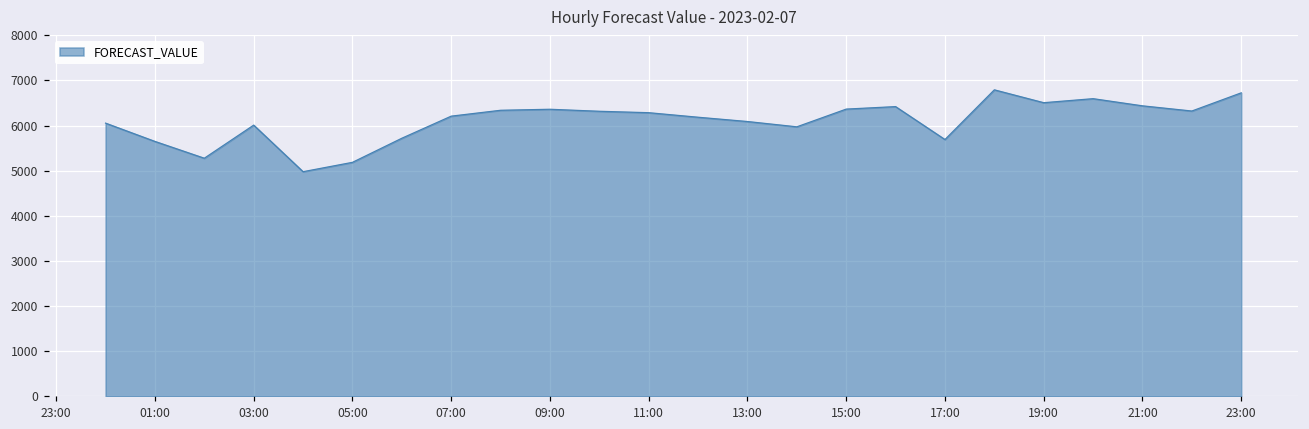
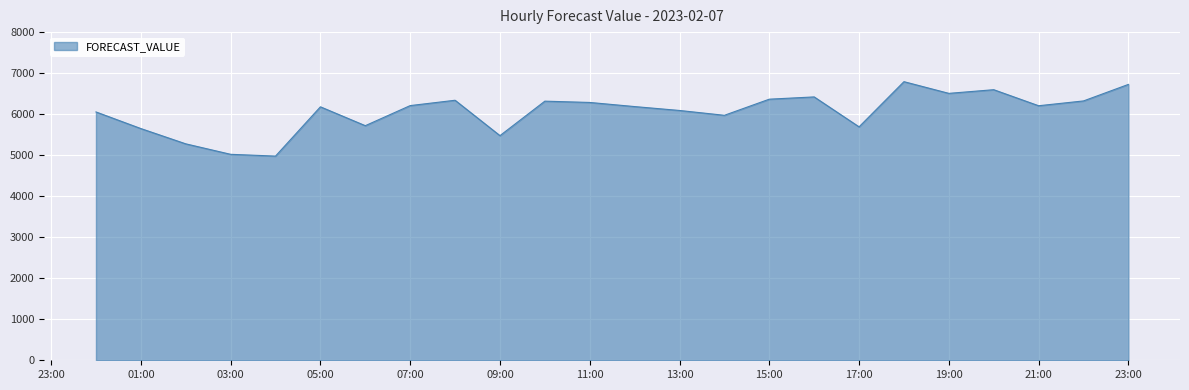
  {
    "01:00": 5600,
-   "03:00": 6000,
-   "05:00": 5200,
+   "03:00": 5000,
+   "05:00": 6200,
    "07:00": 6200,
-   "09:00": 6400,
+   "09:00": 5500,
    "11:00": 6300,
    "13:00": 6100,
    "15:00": 6400,
    "17:00": 5700,
    "19:00": 6500,
-   "21:00": 6400,
+   "21:00": 6200,
    "23:00": 6700
  }
